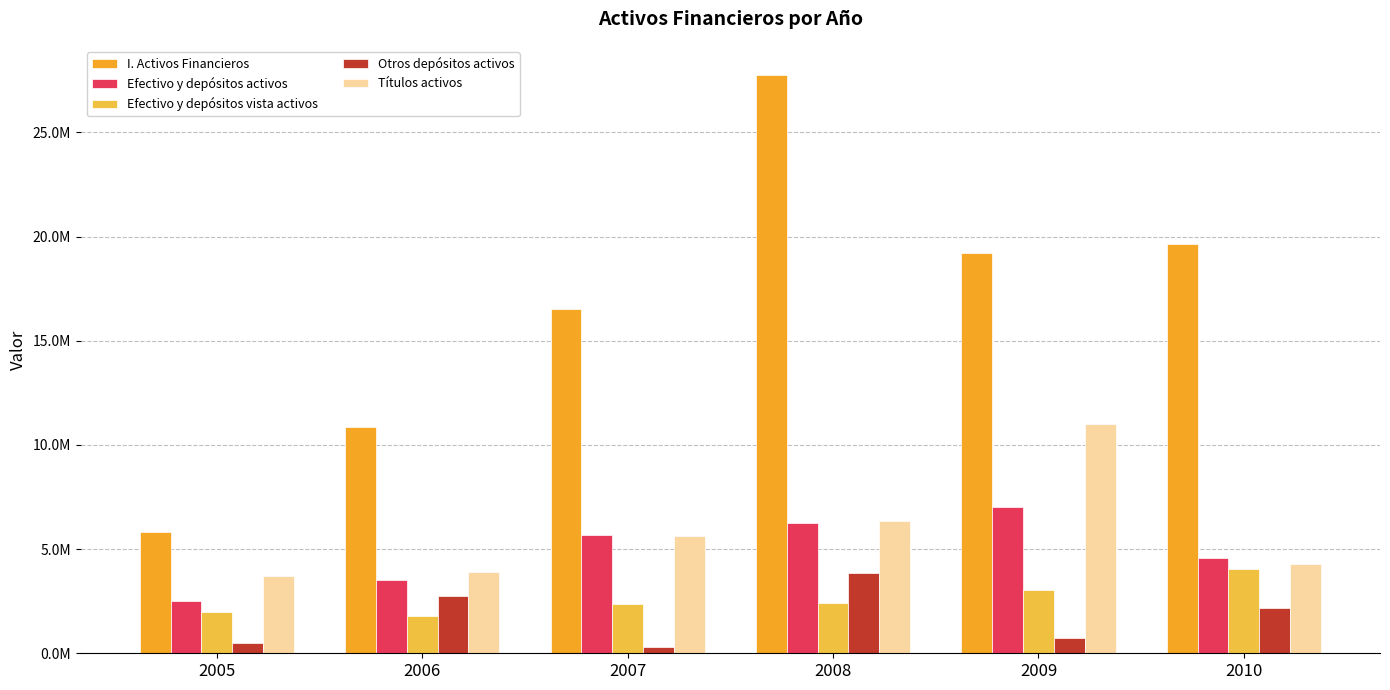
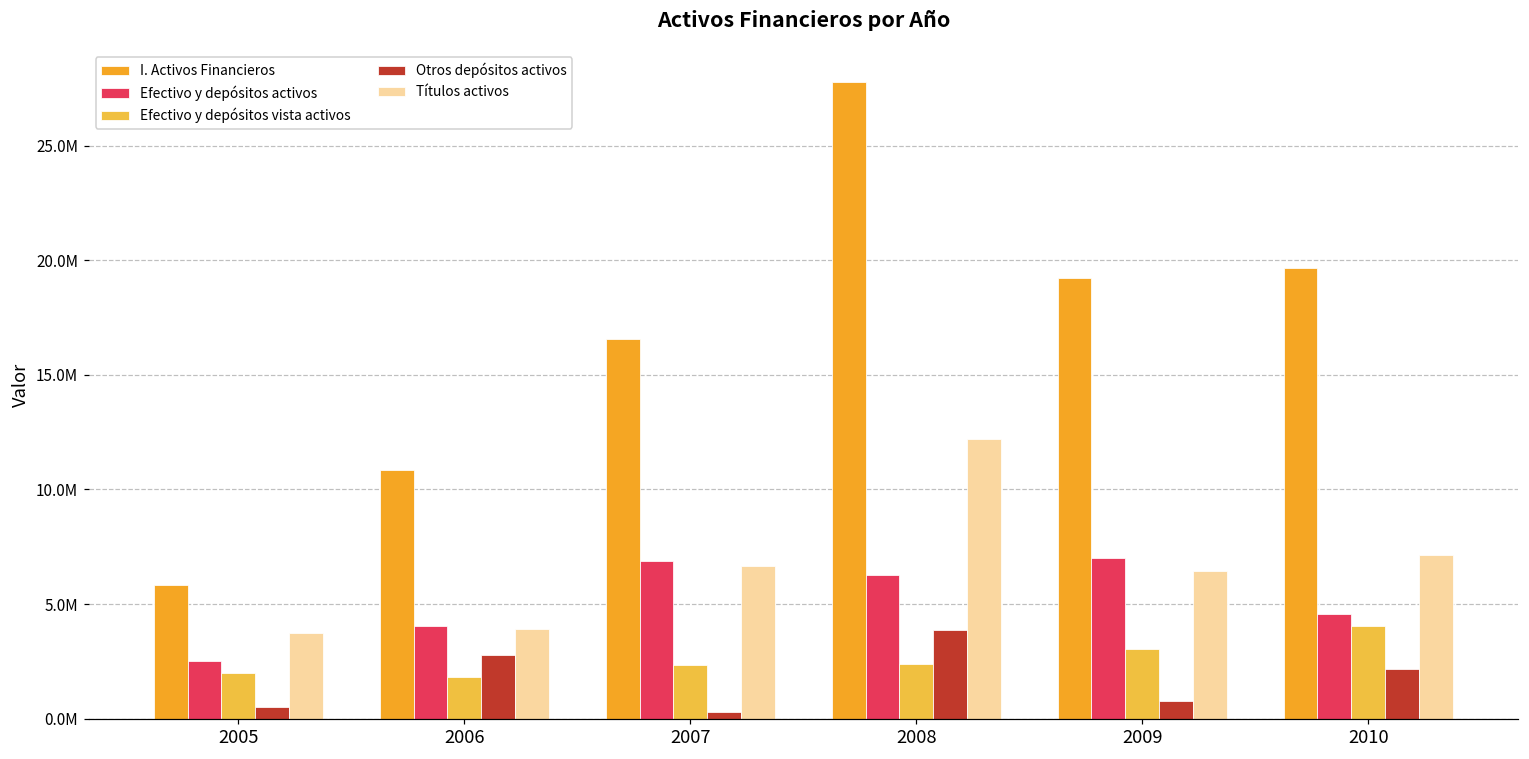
  {
    "Efectivo y depósitos activos": {
      "2005": 2500000,
-     "2006": 3500000,
-     "2007": 5700000,
+     "2006": 4100000,
+     "2007": 6900000,
      "2008": 6300000,
      "2009": 7000000,
      "2010": 4600000
    },
    "Otros depósitos activos": {
      "2005": 500000,
      "2006": 2800000,
      "2007": 300000,
      "2008": 3900000,
      "2009": 800000,
      "2010": 2200000
    },
    "Títulos activos": {
      "2005": 3700000,
      "2006": 3900000,
-     "2007": 5600000,
-     "2008": 6400000,
-     "2009": 11000000,
-     "2010": 4300000
+     "2007": 6700000,
+     "2008": 12200000,
+     "2009": 6400000,
+     "2010": 7200000
    }
  }
